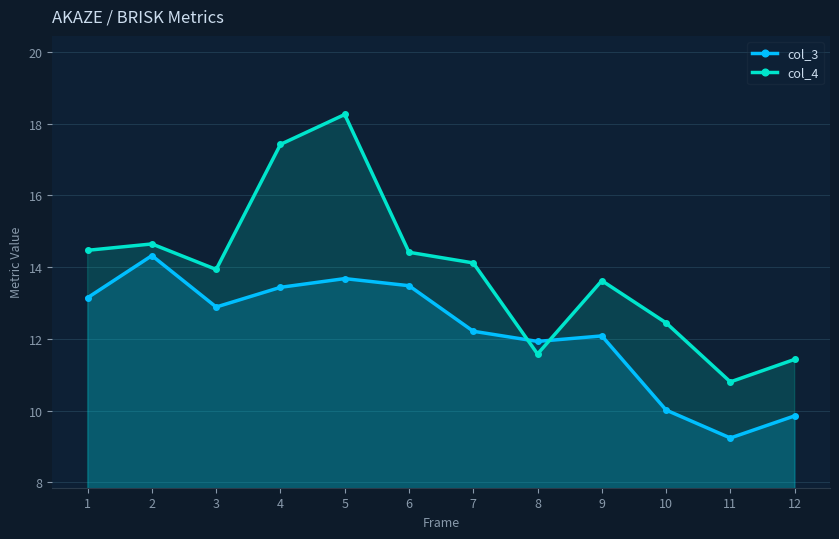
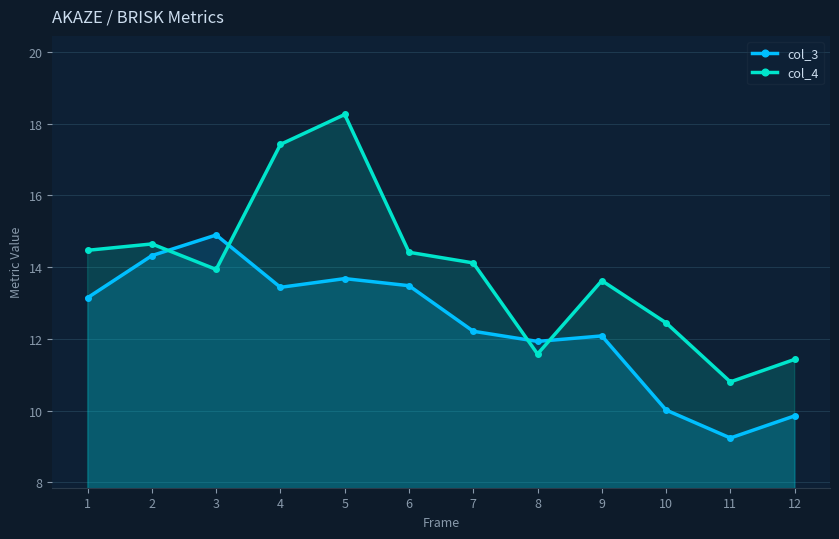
  {
    "col_3": {
      "1": 13.1,
      "2": 14.3,
-     "3": 12.9,
+     "3": 14.9,
      "4": 13.4,
      "5": 13.7,
      "6": 13.5,
      "7": 12.2,
      "8": 11.9,
      "9": 12.1,
      "10": 10.0,
      "11": 9.2,
      "12": 9.9
    },
    "col_4": {
      "1": 14.5,
      "2": 14.6,
      "3": 13.9,
      "4": 17.4,
      "5": 18.3,
      "6": 14.4,
      "7": 14.1,
      "8": 11.6,
      "9": 13.6,
      "10": 12.4,
      "11": 10.8,
      "12": 11.4
    }
  }
